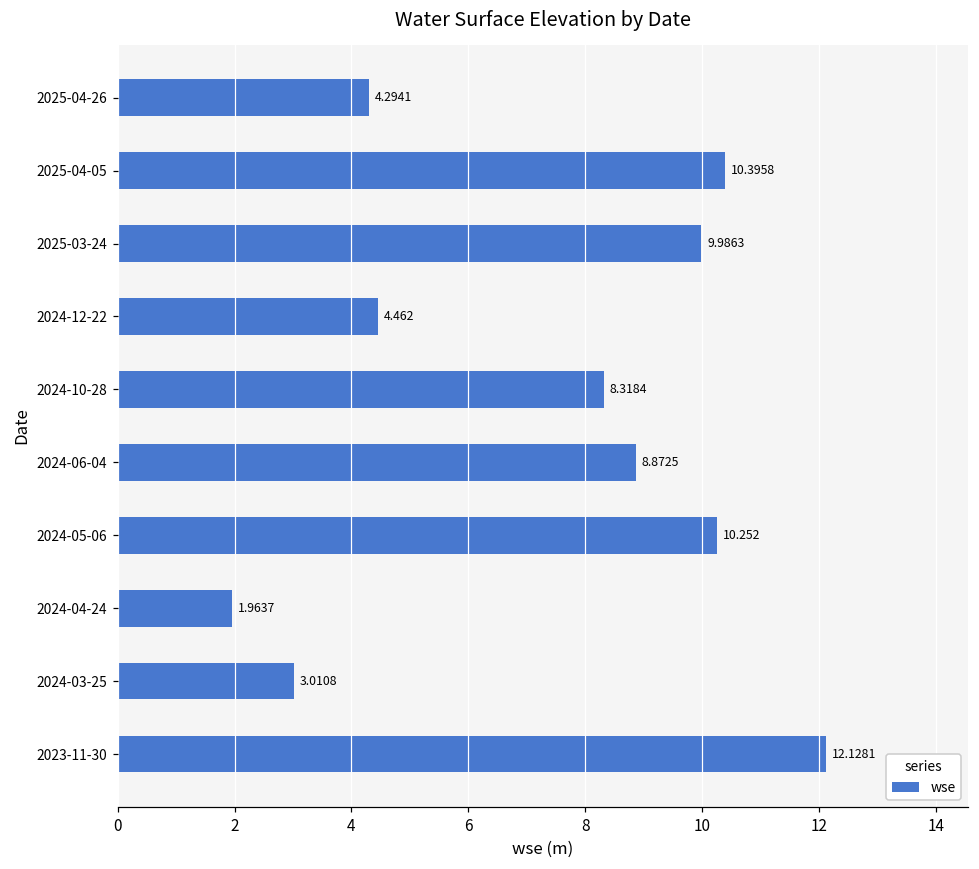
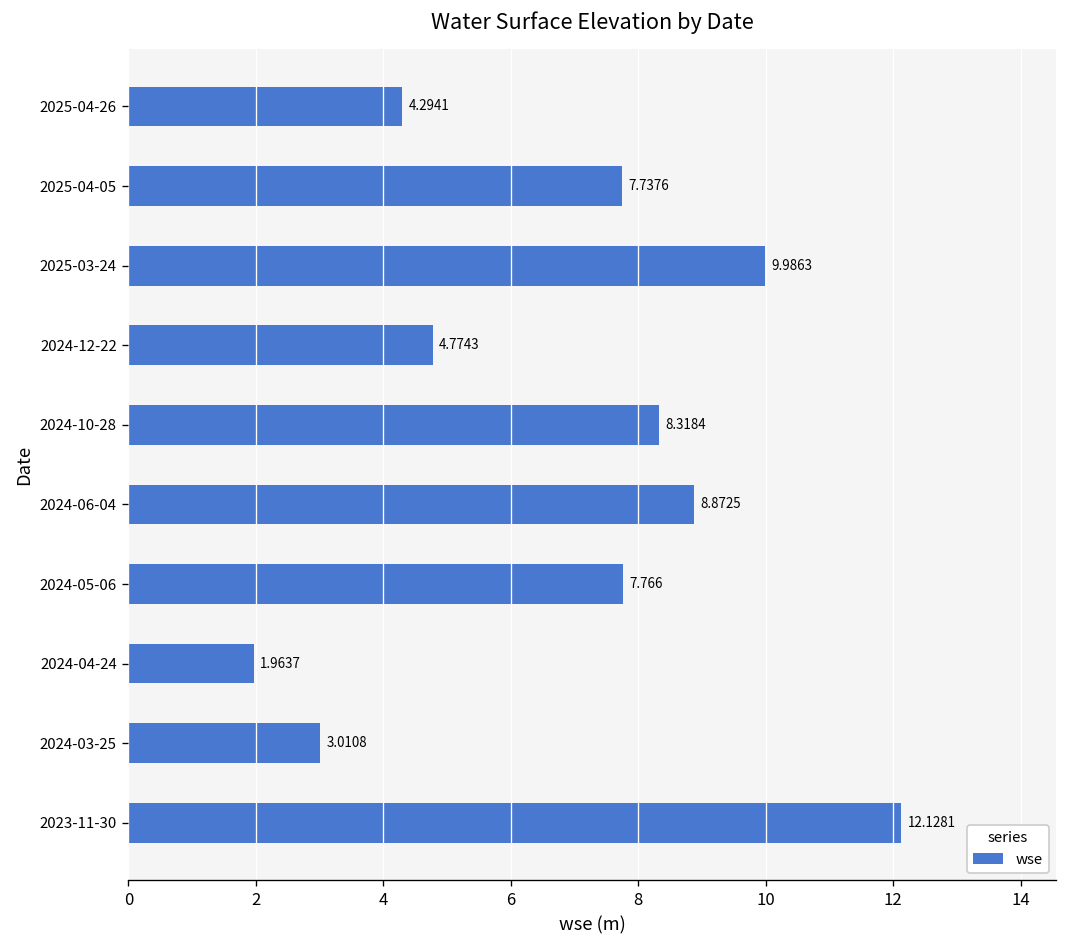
  {
    "2025-04-26": 4.2941,
-   "2025-04-05": 10.3958,
+   "2025-04-05": 7.7376,
    "2025-03-24": 9.9863,
-   "2024-12-22": 4.462,
+   "2024-12-22": 4.7743,
    "2024-10-28": 8.3184,
    "2024-06-04": 8.8725,
-   "2024-05-06": 10.252,
+   "2024-05-06": 7.766,
    "2024-04-24": 1.9637,
    "2024-03-25": 3.0108,
    "2023-11-30": 12.1281
  }
